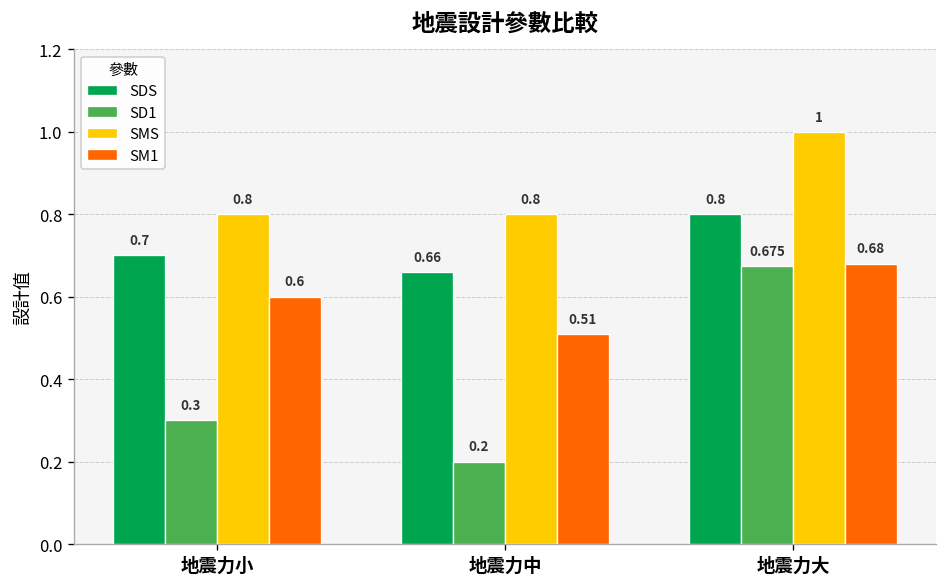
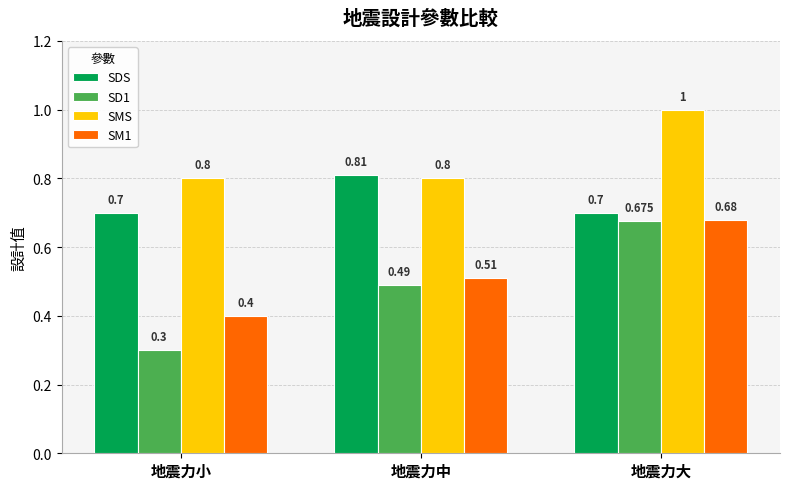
  {
    "SDS": {
      "地震力小": 0.7,
-     "地震力中": 0.66,
-     "地震力大": 0.8
+     "地震力中": 0.81,
+     "地震力大": 0.7
    },
    "SD1": {
      "地震力小": 0.3,
-     "地震力中": 0.2,
+     "地震力中": 0.49,
      "地震力大": 0.675
    },
    "SMS": {
      "地震力小": 0.8,
      "地震力中": 0.8,
      "地震力大": 1
    },
    "SM1": {
-     "地震力小": 0.6,
+     "地震力小": 0.4,
      "地震力中": 0.51,
      "地震力大": 0.68
    }
  }
